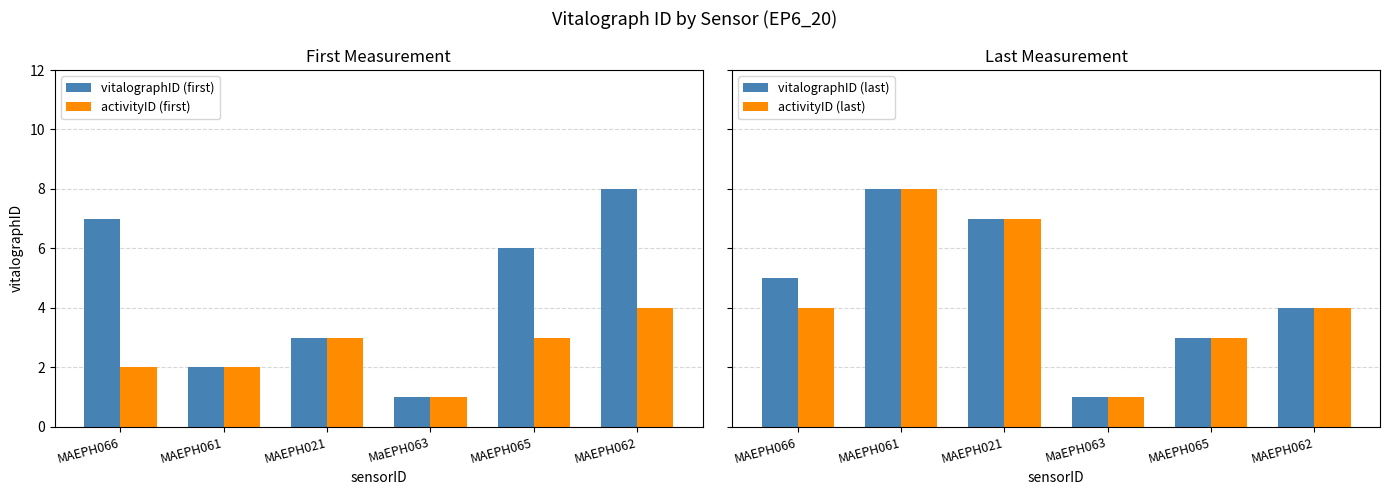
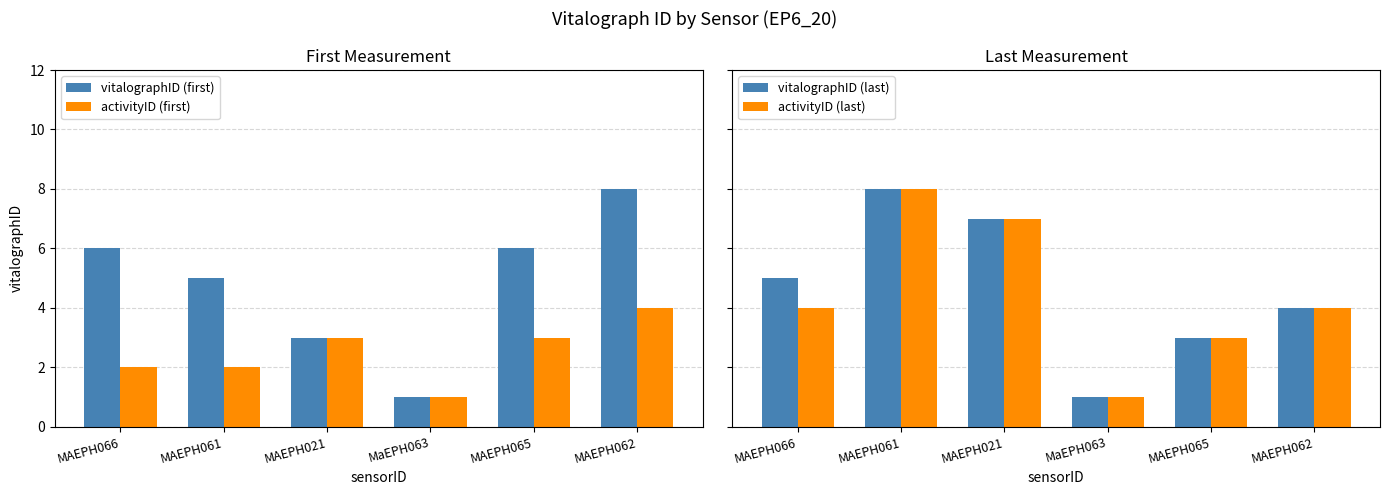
  {
    "First Measurement": {
      "vitalographID (first)": {
-       "MAEPH066": 7,
-       "MAEPH061": 2,
+       "MAEPH066": 6,
+       "MAEPH061": 5,
        "MAEPH021": 3,
        "MaEPH063": 1,
        "MAEPH065": 6,
        "MAEPH062": 8
      },
      "activityID (first)": {
        "MAEPH066": 2,
        "MAEPH061": 2,
        "MAEPH021": 3,
        "MaEPH063": 1,
        "MAEPH065": 3,
        "MAEPH062": 4
      }
    }
  }
